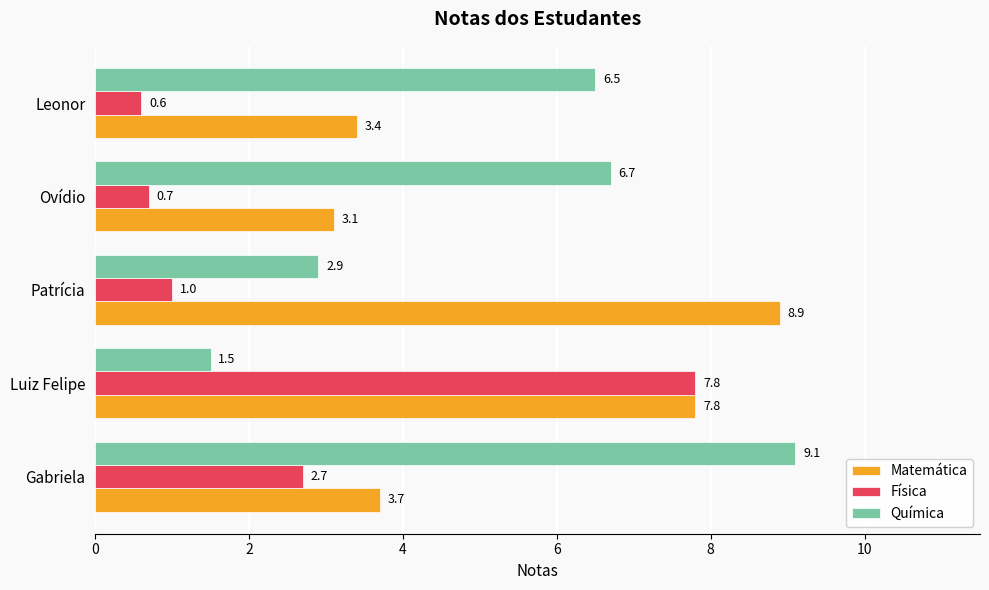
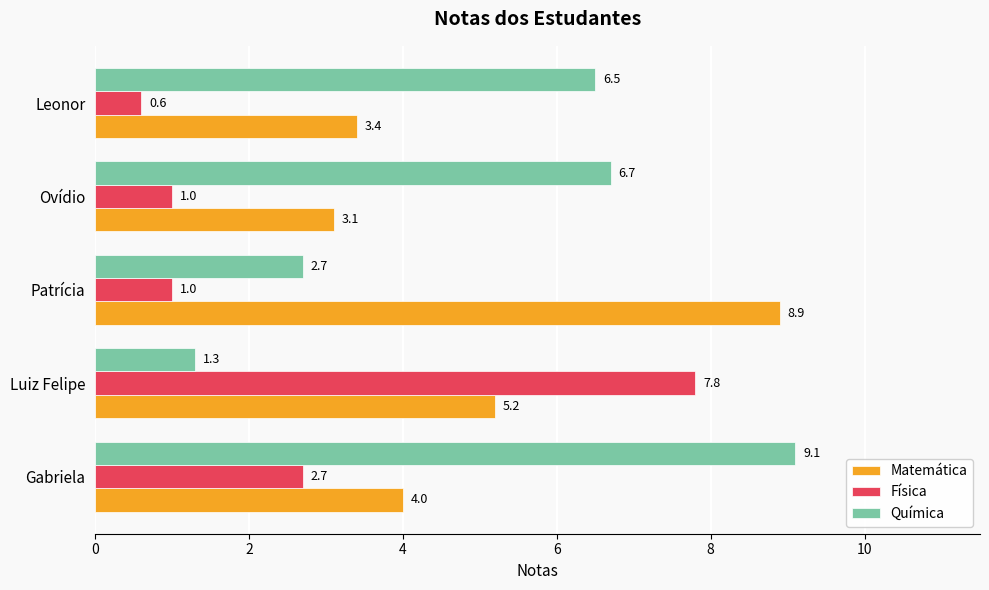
  {
    "Matemática": {
      "Leonor": 3.4,
      "Ovídio": 3.1,
      "Patrícia": 8.9,
-     "Luiz Felipe": 7.8,
-     "Gabriela": 3.7
+     "Luiz Felipe": 5.2,
+     "Gabriela": 4.0
    },
    "Física": {
      "Leonor": 0.6,
-     "Ovídio": 0.7,
+     "Ovídio": 1.0,
      "Patrícia": 1.0,
      "Luiz Felipe": 7.8,
      "Gabriela": 2.7
    },
    "Química": {
      "Leonor": 6.5,
      "Ovídio": 6.7,
-     "Patrícia": 2.9,
-     "Luiz Felipe": 1.5,
+     "Patrícia": 2.7,
+     "Luiz Felipe": 1.3,
      "Gabriela": 9.1
    }
  }
